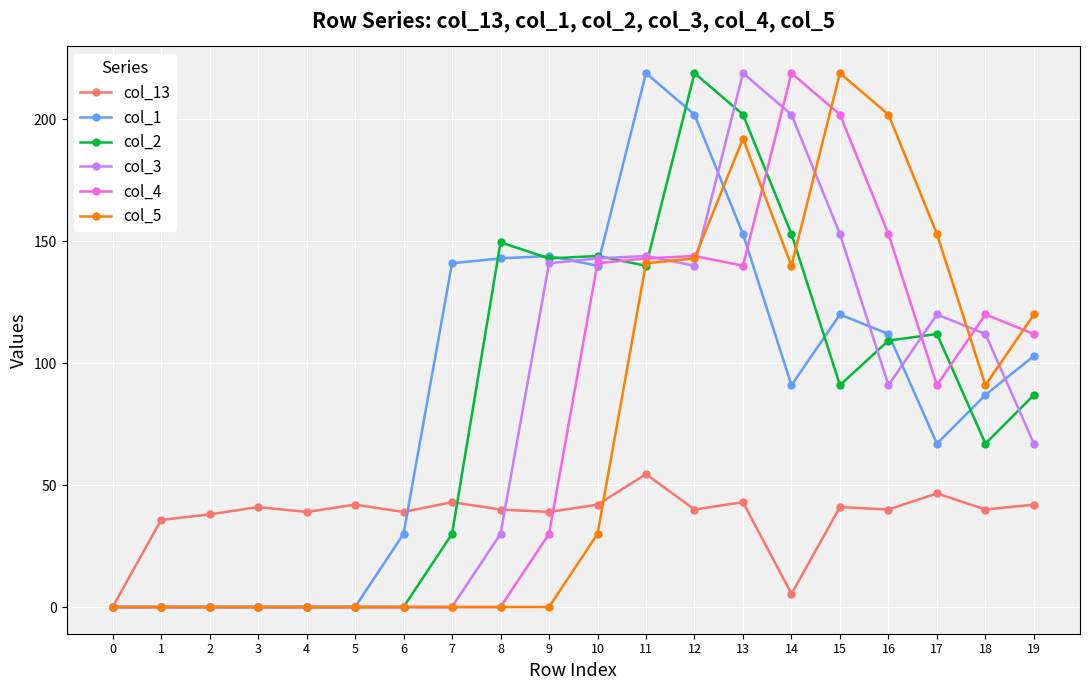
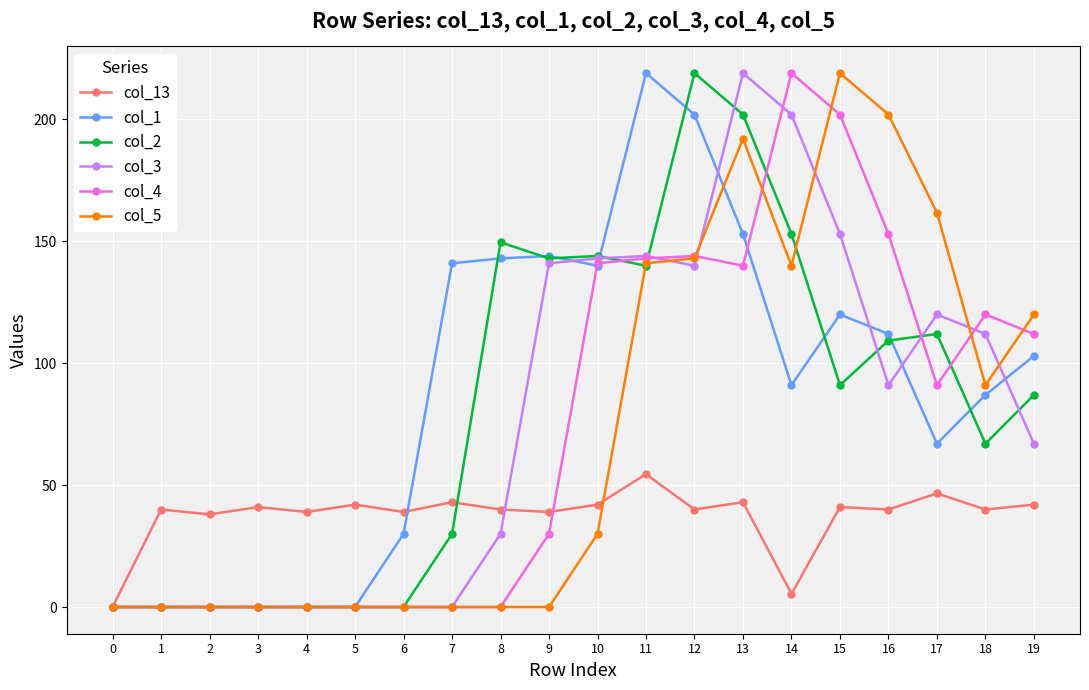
  {
    "col_13": {
-     "1": 36,
+     "1": 40,
      "2": 38,
      "3": 41,
      "4": 39,
      "5": 42,
      "6": 39,
      "7": 43,
      "8": 40,
      "9": 39,
      "10": 42,
      "11": 55,
      "12": 40,
      "13": 43,
      "14": 5,
      "15": 41,
      "16": 40,
      "17": 47,
      "18": 40,
      "19": 42
    },
    "col_1": {
      "6": 30,
      "7": 141,
      "8": 143,
      "11": 219,
      "12": 202,
      "13": 153,
      "14": 91,
      "15": 120,
      "16": 112,
      "17": 67,
      "18": 87,
      "19": 103
    },
    "col_2": {
      "7": 30,
      "8": 150,
      "12": 219,
      "13": 202,
      "14": 153,
      "15": 91,
      "16": 109,
      "17": 112,
      "18": 67,
      "19": 87
    },
    "col_5": {
      "9": 0,
      "10": 30,
      "13": 192,
      "14": 140,
      "15": 219,
      "16": 202,
-     "17": 153,
+     "17": 162,
      "18": 91,
      "19": 120
    }
  }
